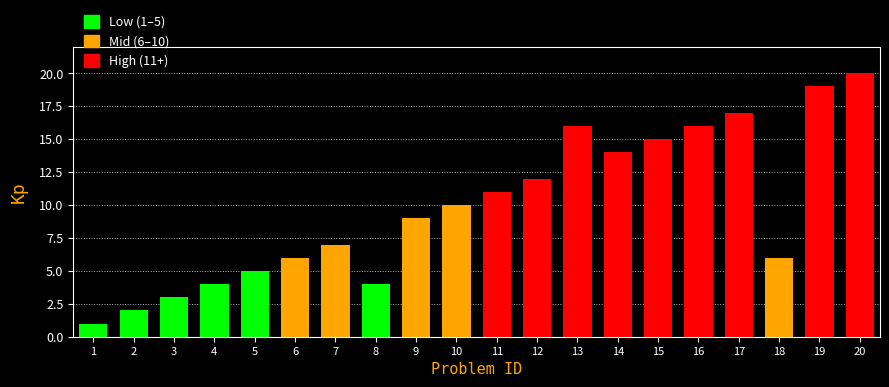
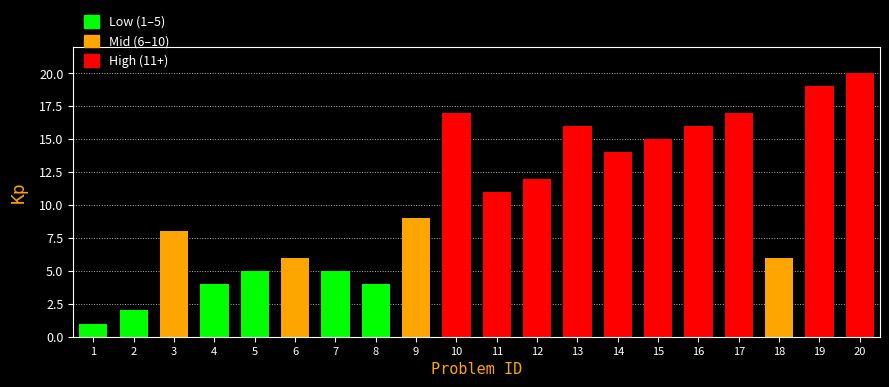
  {
    "1": 1,
    "2": 2,
-   "3": 3,
+   "3": 8,
    "4": 4,
    "5": 5,
    "6": 6,
-   "7": 7,
+   "7": 5,
    "8": 4,
    "9": 9,
-   "10": 10,
+   "10": 17,
    "11": 11,
    "12": 12,
    "13": 16,
    "14": 14,
    "15": 15,
    "16": 16,
    "17": 17,
    "18": 6,
    "19": 19,
    "20": 20
  }
